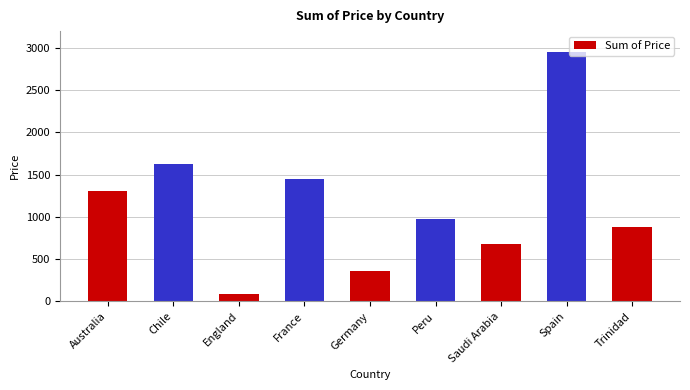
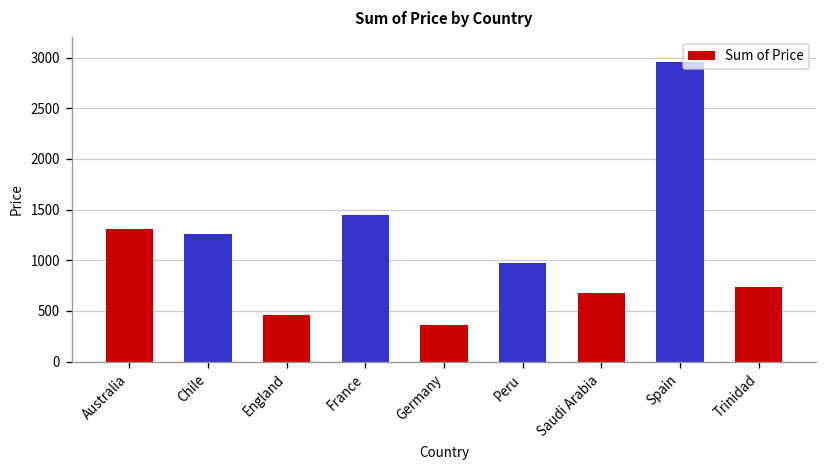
  {
    "Australia": 1300,
-   "Chile": 1600,
-   "England": 100,
+   "Chile": 1300,
+   "England": 500,
    "France": 1400,
    "Germany": 400,
    "Peru": 1000,
    "Saudi Arabia": 700,
    "Spain": 3000,
-   "Trinidad": 900
+   "Trinidad": 700
  }
